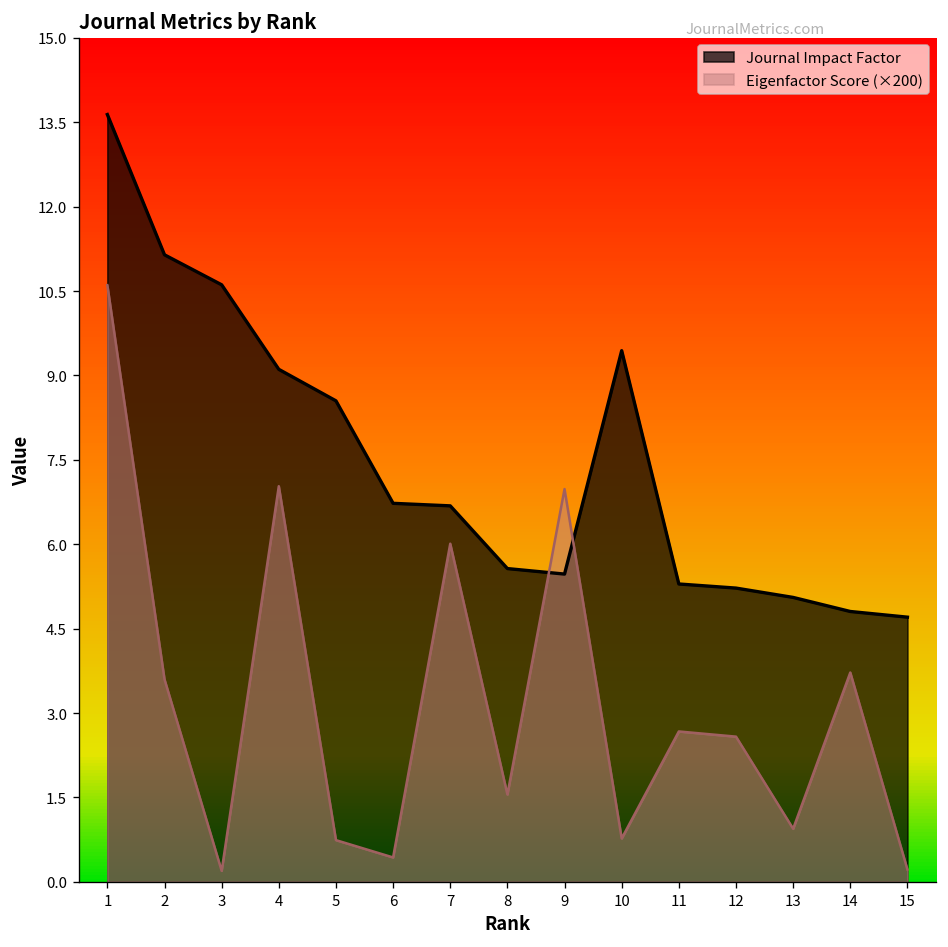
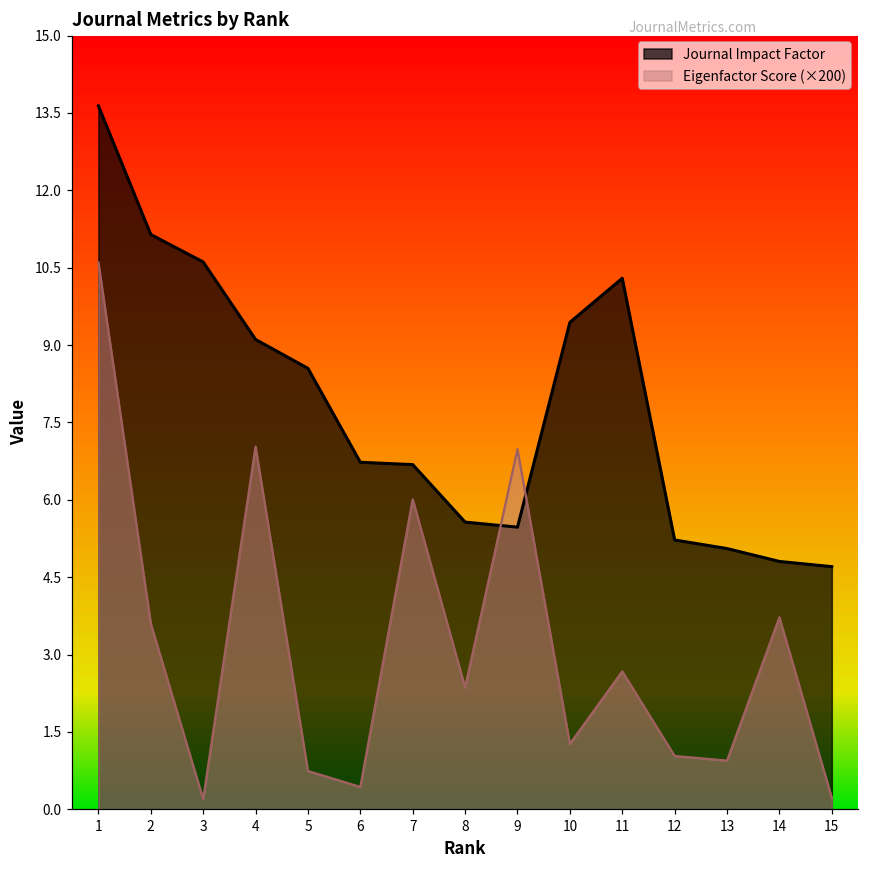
  {
    "Journal Impact Factor": {
      "1": 13.6,
      "2": 11.1,
      "3": 10.6,
      "4": 9.1,
      "5": 8.6,
      "6": 6.7,
      "7": 6.7,
      "8": 5.6,
      "9": 5.5,
      "10": 9.4,
-     "11": 5.3,
+     "11": 10.3,
      "12": 5.2,
      "13": 5.1,
      "14": 4.8,
      "15": 4.7
    },
    "Eigenfactor Score (×200)": {
      "1": 10.6,
      "2": 3.6,
      "3": 0.2,
      "4": 7.0,
      "5": 0.7,
      "6": 0.4,
      "7": 6.0,
-     "8": 1.6,
+     "8": 2.4,
      "9": 7.0,
-     "10": 0.8,
+     "10": 1.3,
      "11": 2.7,
-     "12": 2.6,
+     "12": 1.0,
      "13": 0.9,
      "14": 3.7,
      "15": 0.2
    }
  }
